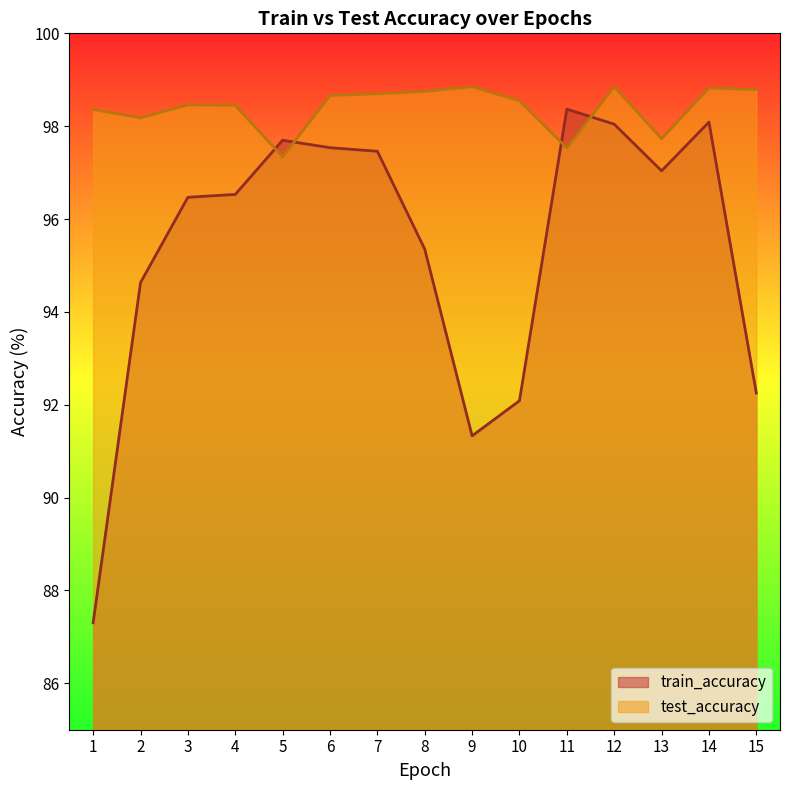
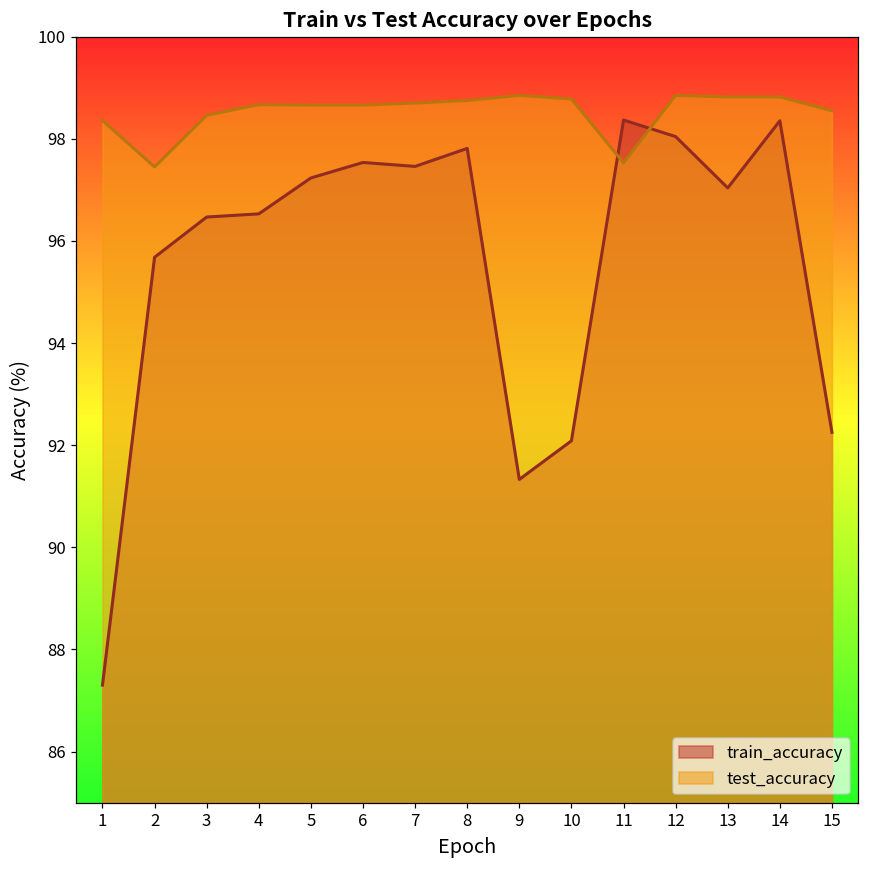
  {
    "train_accuracy": {
      "1": 87.3,
-     "2": 94.6,
+     "2": 95.7,
      "3": 96.5,
      "4": 96.5,
-     "5": 97.7,
+     "5": 97.2,
      "6": 97.5,
      "7": 97.5,
-     "8": 95.4,
+     "8": 97.8,
      "9": 91.3,
      "10": 92.1,
      "11": 98.4,
      "12": 98.0,
      "13": 97.0,
-     "14": 98.1,
+     "14": 98.4,
      "15": 92.3
    },
    "test_accuracy": {
      "1": 98.4,
-     "2": 98.2,
+     "2": 97.5,
      "3": 98.5,
-     "4": 98.5,
-     "5": 97.3,
+     "4": 98.7,
+     "5": 98.7,
      "6": 98.7,
      "7": 98.7,
      "8": 98.8,
      "9": 98.9,
-     "10": 98.6,
+     "10": 98.8,
      "11": 97.5,
      "12": 98.9,
-     "13": 97.7,
+     "13": 98.8,
      "14": 98.8,
-     "15": 98.8
+     "15": 98.6
    }
  }
